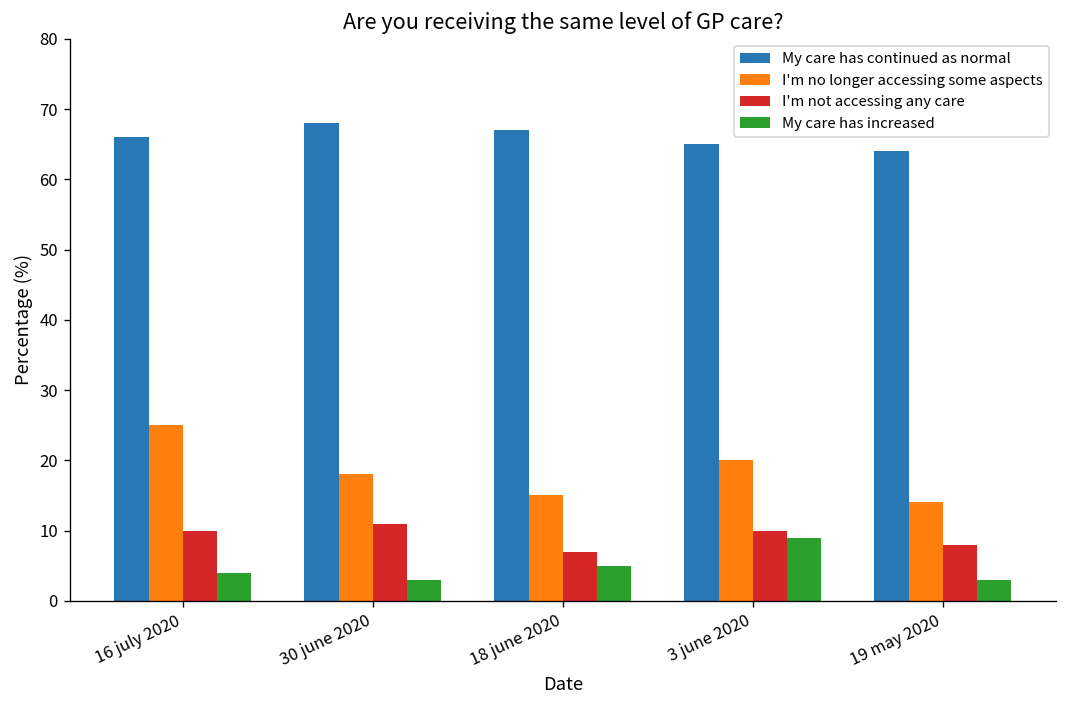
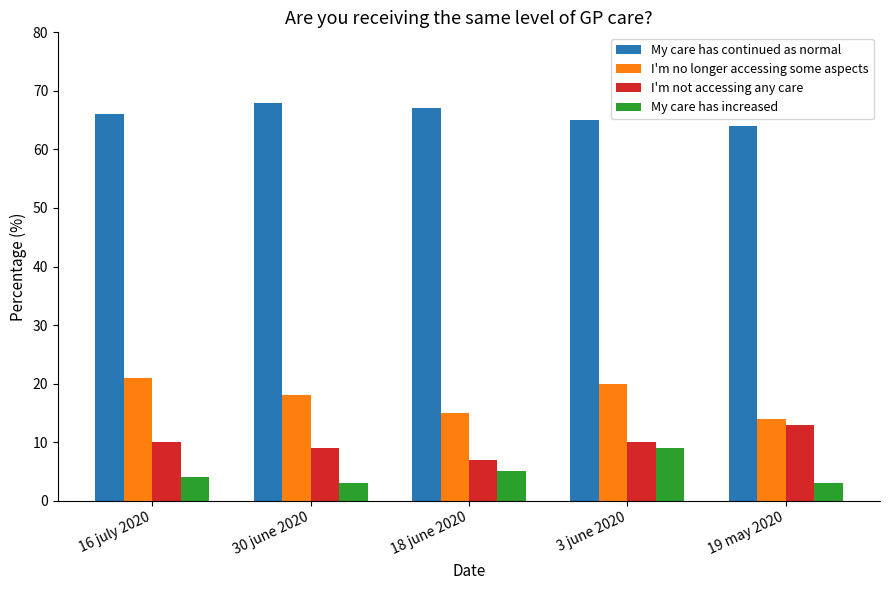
  {
    "My care has continued as normal": {
      "16 july 2020": 66,
      "30 june 2020": 68,
      "18 june 2020": 67,
      "3 june 2020": 65,
      "19 may 2020": 64
    },
    "I'm no longer accessing some aspects": {
-     "16 july 2020": 25,
+     "16 july 2020": 21,
      "30 june 2020": 18,
      "18 june 2020": 15,
      "3 june 2020": 20,
      "19 may 2020": 14
    },
    "I'm not accessing any care": {
      "16 july 2020": 10,
-     "30 june 2020": 11,
+     "30 june 2020": 9,
      "18 june 2020": 7,
      "3 june 2020": 10,
-     "19 may 2020": 8
+     "19 may 2020": 13
    },
    "My care has increased": {
      "16 july 2020": 4,
      "30 june 2020": 3,
      "18 june 2020": 5,
      "3 june 2020": 9,
      "19 may 2020": 3
    }
  }
